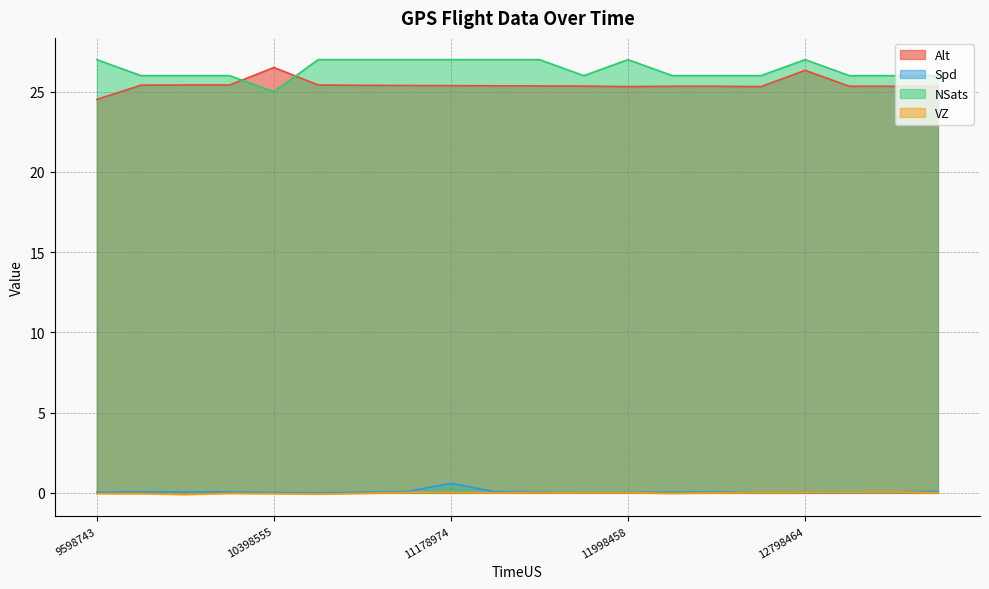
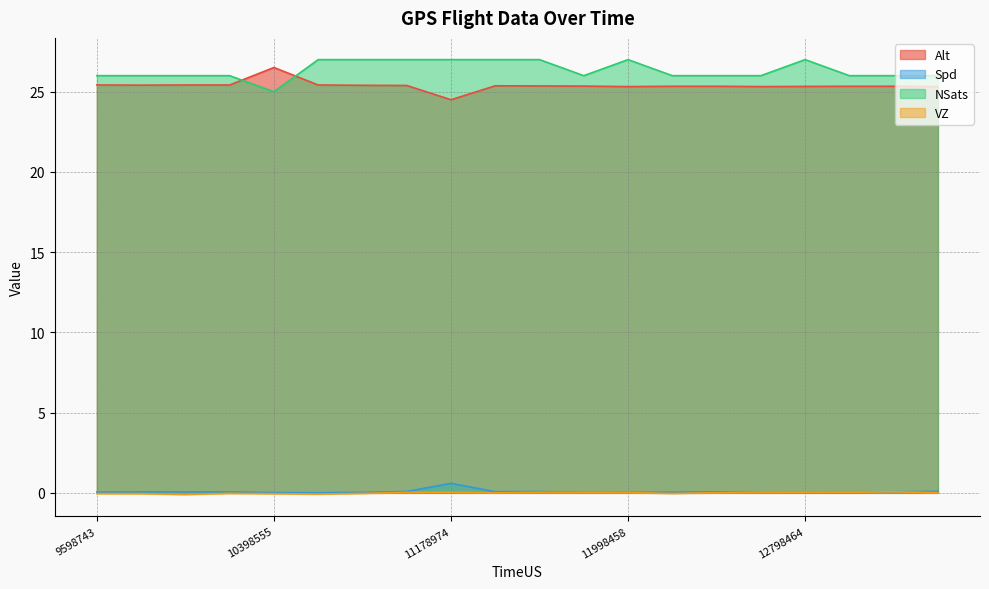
  {
    "Alt": {
-     "9598743": 24.5,
+     "9598743": 25.4,
      "10398555": 26.5,
-     "11178974": 25.4,
+     "11178974": 24.5,
      "11998458": 25.3,
-     "12798464": 26.3
+     "12798464": 25.3
    },
    "Spd": {
      "11178974": 0.6
    },
    "NSats": {
-     "9598743": 27,
+     "9598743": 26,
      "10398555": 25,
      "11178974": 27,
      "11998458": 27,
      "12798464": 27
    }
  }
